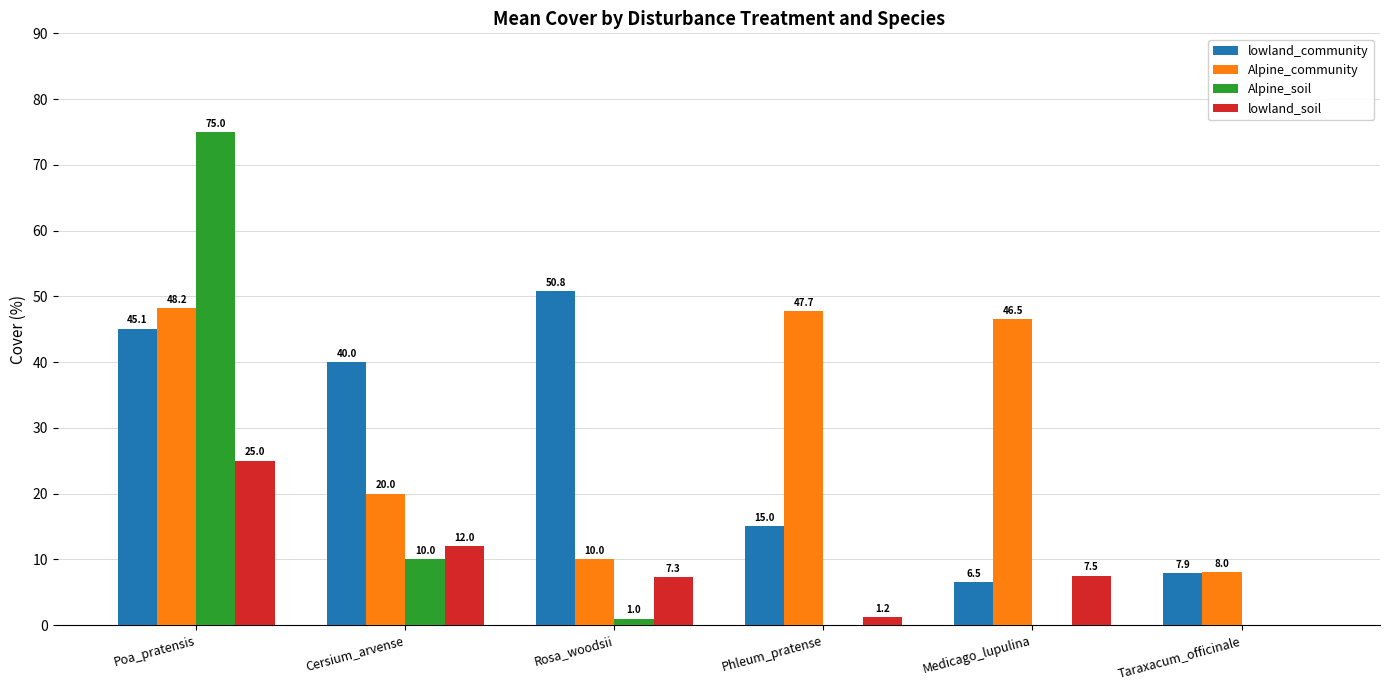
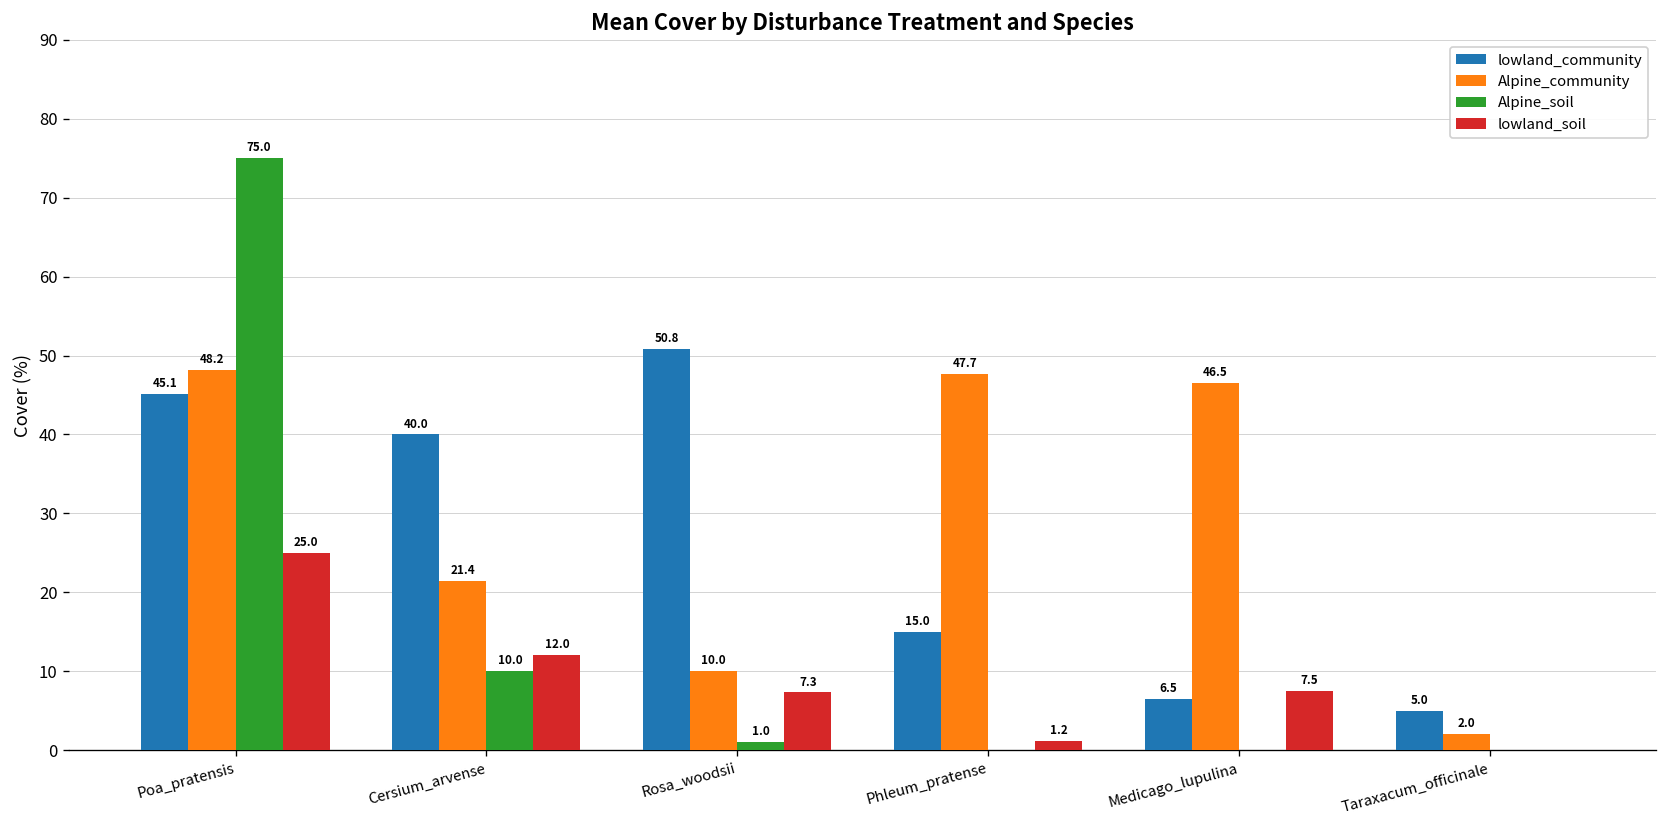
  {
    "lowland_community": {
      "Poa_pratensis": 45.1,
      "Cersium_arvense": 40.0,
      "Rosa_woodsii": 50.8,
      "Phleum_pratense": 15.0,
      "Medicago_lupulina": 6.5,
-     "Taraxacum_officinale": 7.9
+     "Taraxacum_officinale": 5.0
    },
    "Alpine_community": {
      "Poa_pratensis": 48.2,
-     "Cersium_arvense": 20.0,
+     "Cersium_arvense": 21.4,
      "Rosa_woodsii": 10.0,
      "Phleum_pratense": 47.7,
      "Medicago_lupulina": 46.5,
-     "Taraxacum_officinale": 8.0
+     "Taraxacum_officinale": 2.0
    },
    "Alpine_soil": {
      "Poa_pratensis": 75.0,
      "Cersium_arvense": 10.0,
      "Rosa_woodsii": 1.0
    },
    "lowland_soil": {
      "Poa_pratensis": 25.0,
      "Cersium_arvense": 12.0,
      "Rosa_woodsii": 7.3,
      "Phleum_pratense": 1.2,
      "Medicago_lupulina": 7.5
    }
  }
